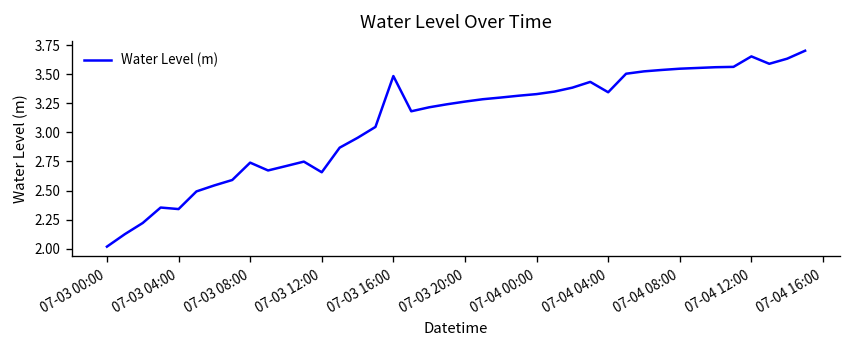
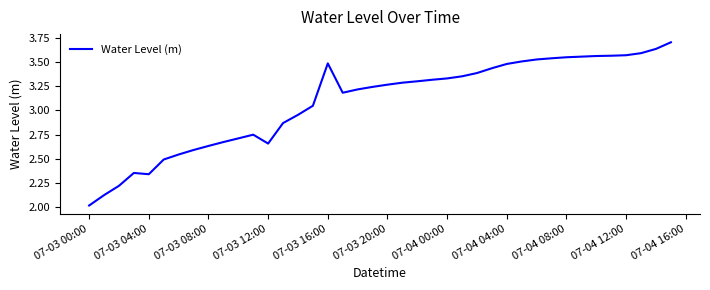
  {
    "07-03 00:00": 2.0,
    "07-03 04:00": 2.3,
-   "07-03 08:00": 2.7,
+   "07-03 08:00": 2.6,
    "07-03 12:00": 2.7,
    "07-03 16:00": 3.5,
    "07-03 20:00": 3.3,
    "07-04 00:00": 3.3,
-   "07-04 04:00": 3.3,
+   "07-04 04:00": 3.5,
    "07-04 08:00": 3.5,
-   "07-04 12:00": 3.7
+   "07-04 12:00": 3.6
  }
